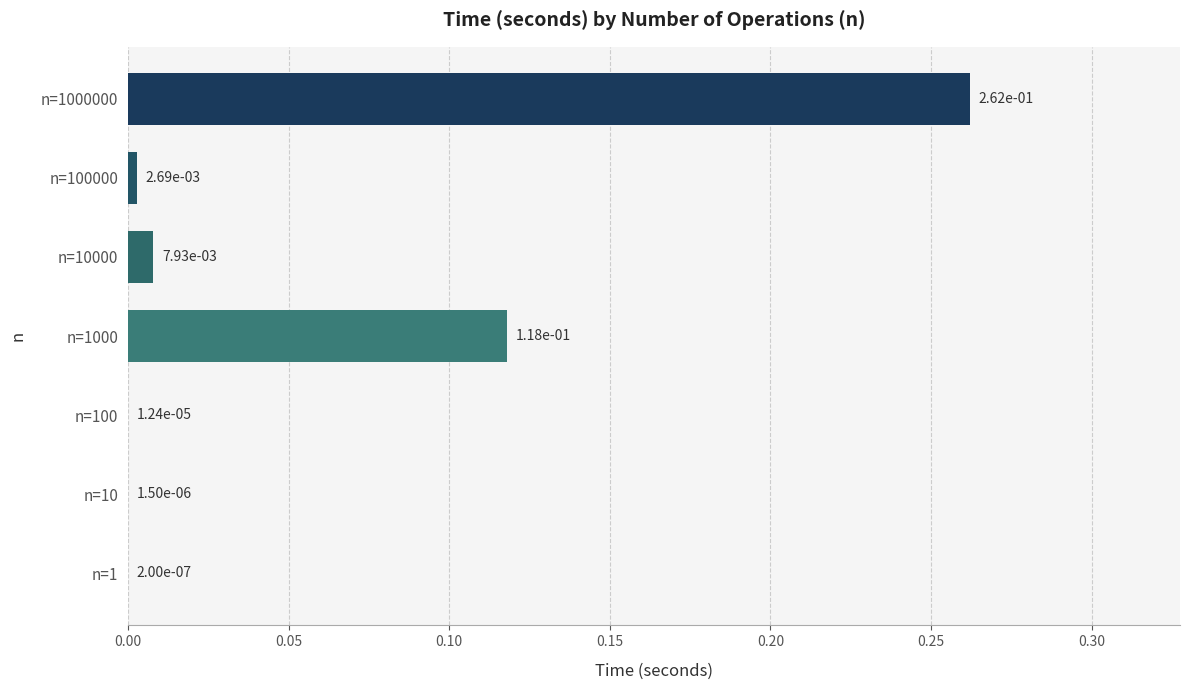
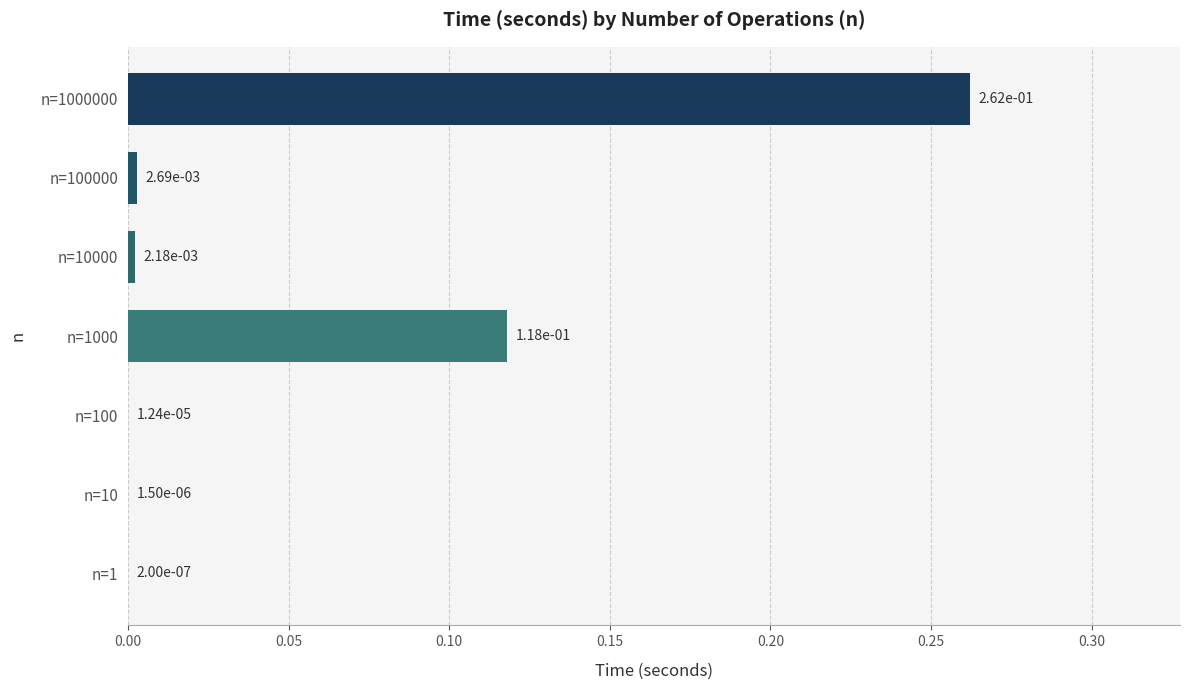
  {
    "n=1000000": "2.62e-01",
    "n=100000": "2.69e-03",
-   "n=10000": "7.93e-03",
+   "n=10000": "2.18e-03",
    "n=1000": "1.18e-01",
    "n=100": "1.24e-05",
    "n=10": "1.50e-06",
    "n=1": "2.00e-07"
  }
